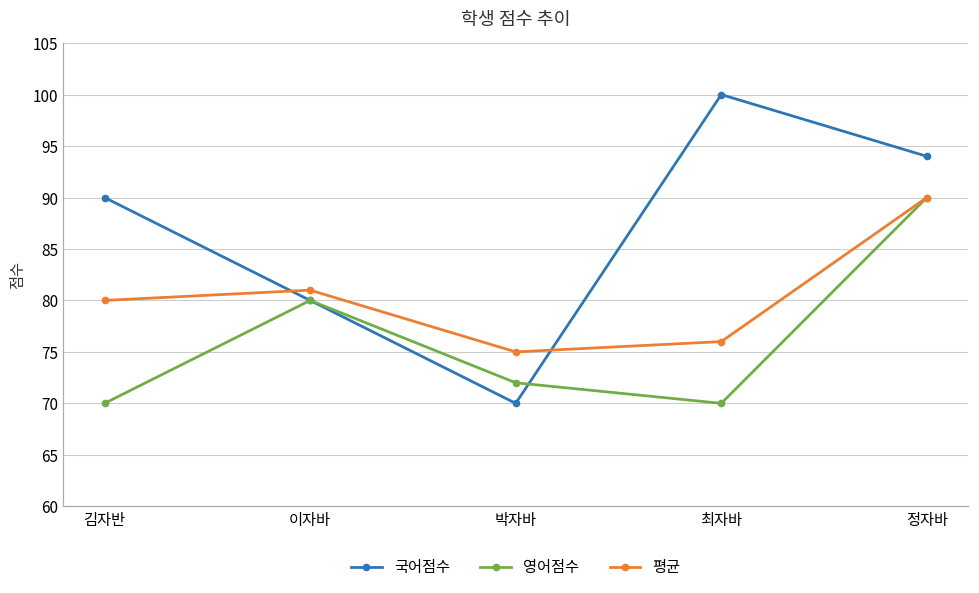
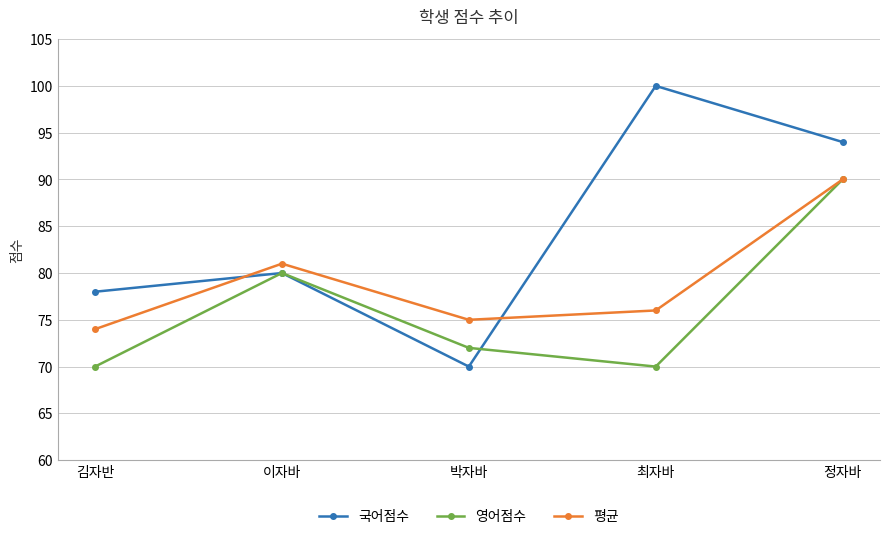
  {
    "국어점수": {
-     "김자반": 90,
+     "김자반": 78,
      "박자바": 70,
      "최자바": 100,
      "정자바": 94
    },
    "영어점수": {
      "김자반": 70,
      "박자바": 72,
      "최자바": 70
    },
    "평균": {
-     "김자반": 80,
+     "김자반": 74,
      "이자바": 81,
      "박자바": 75,
      "최자바": 76
    }
  }
